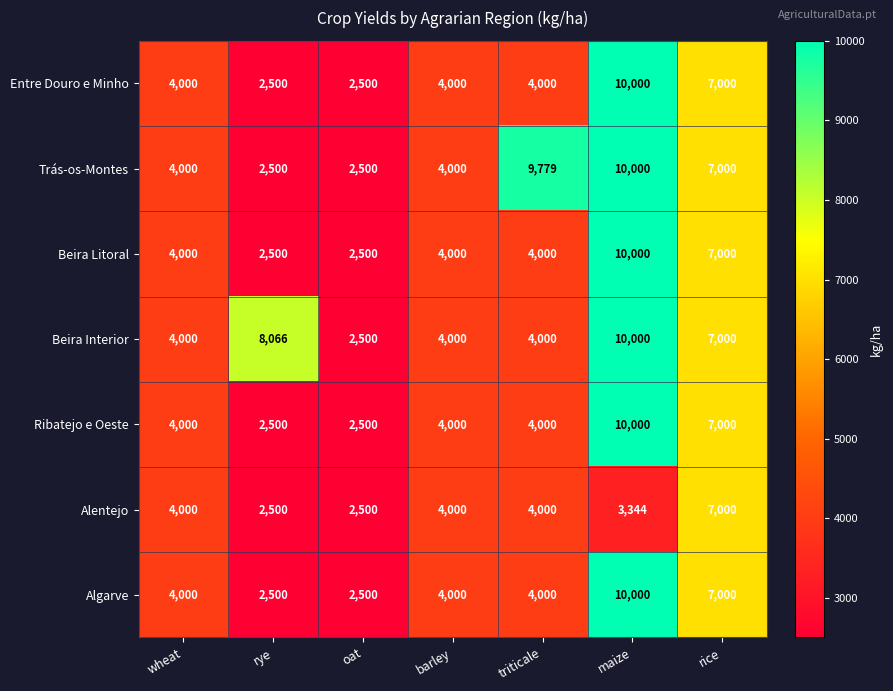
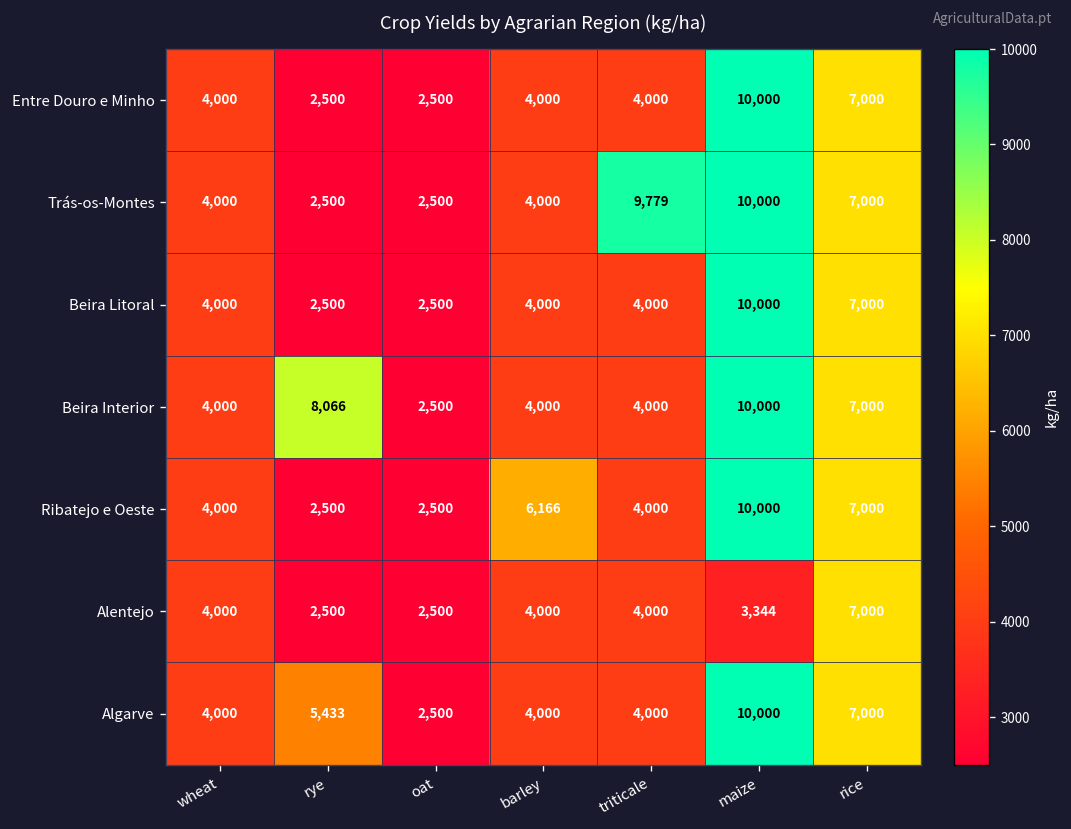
  {
    "Entre Douro e Minho": {
      "wheat": "4,000",
      "rye": "2,500",
      "oat": "2,500",
      "barley": "4,000",
      "triticale": "4,000",
      "maize": "10,000",
      "rice": "7,000"
    },
    "Trás-os-Montes": {
      "wheat": "4,000",
      "rye": "2,500",
      "oat": "2,500",
      "barley": "4,000",
      "triticale": "9,779",
      "maize": "10,000",
      "rice": "7,000"
    },
    "Beira Litoral": {
      "wheat": "4,000",
      "rye": "2,500",
      "oat": "2,500",
      "barley": "4,000",
      "triticale": "4,000",
      "maize": "10,000",
      "rice": "7,000"
    },
    "Beira Interior": {
      "wheat": "4,000",
      "rye": "8,066",
      "oat": "2,500",
      "barley": "4,000",
      "triticale": "4,000",
      "maize": "10,000",
      "rice": "7,000"
    },
    "Ribatejo e Oeste": {
      "wheat": "4,000",
      "rye": "2,500",
      "oat": "2,500",
-     "barley": "4,000",
+     "barley": "6,166",
      "triticale": "4,000",
      "maize": "10,000",
      "rice": "7,000"
    },
    "Alentejo": {
      "wheat": "4,000",
      "rye": "2,500",
      "oat": "2,500",
      "barley": "4,000",
      "triticale": "4,000",
      "maize": "3,344",
      "rice": "7,000"
    },
    "Algarve": {
      "wheat": "4,000",
-     "rye": "2,500",
+     "rye": "5,433",
      "oat": "2,500",
      "barley": "4,000",
      "triticale": "4,000",
      "maize": "10,000",
      "rice": "7,000"
    }
  }
